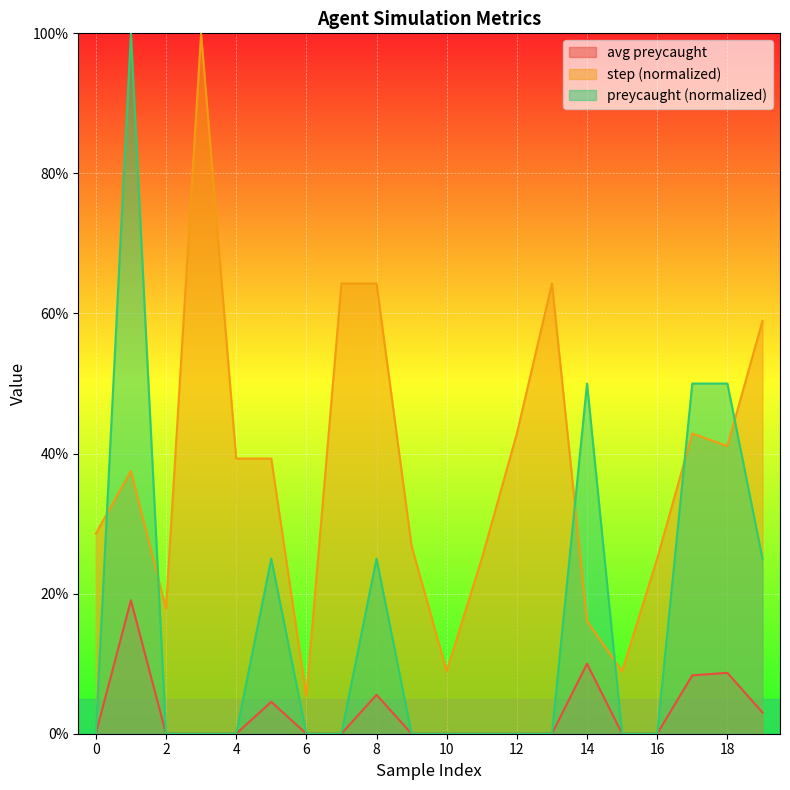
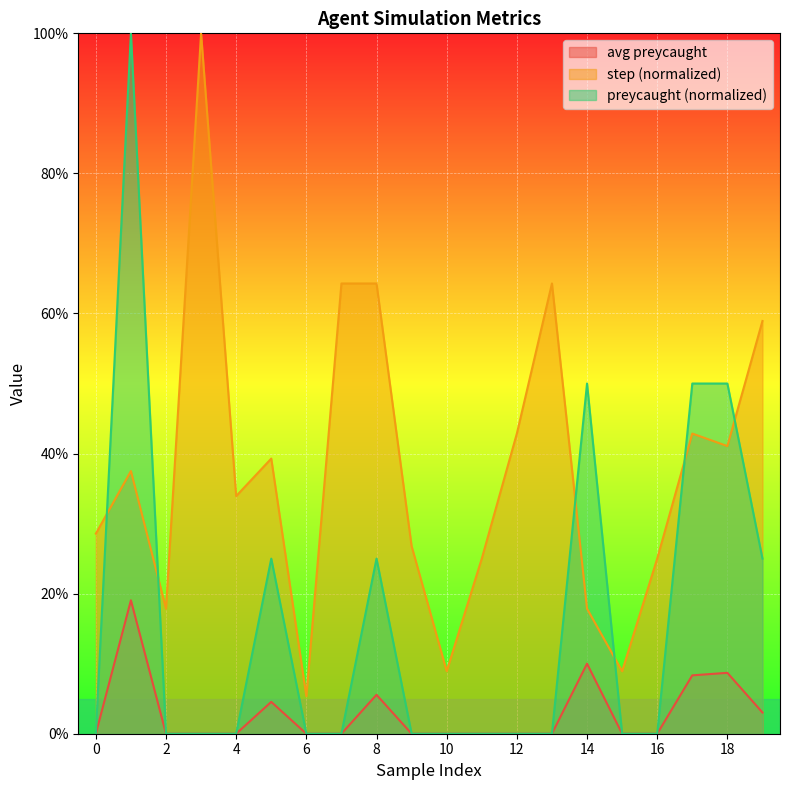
  {
    "avg preycaught": {
      "8": "6%",
      "14": "10%",
      "18": "9%"
    },
    "step (normalized)": {
      "0": "29%",
      "2": "18%",
-     "4": "39%",
+     "4": "34%",
      "6": "5%",
      "8": "64%",
      "10": "9%",
      "12": "43%",
-     "14": "16%",
+     "14": "18%",
      "16": "25%",
      "18": "41%"
    },
    "preycaught (normalized)": {
      "8": "25%",
      "14": "50%",
      "18": "50%"
    }
  }
